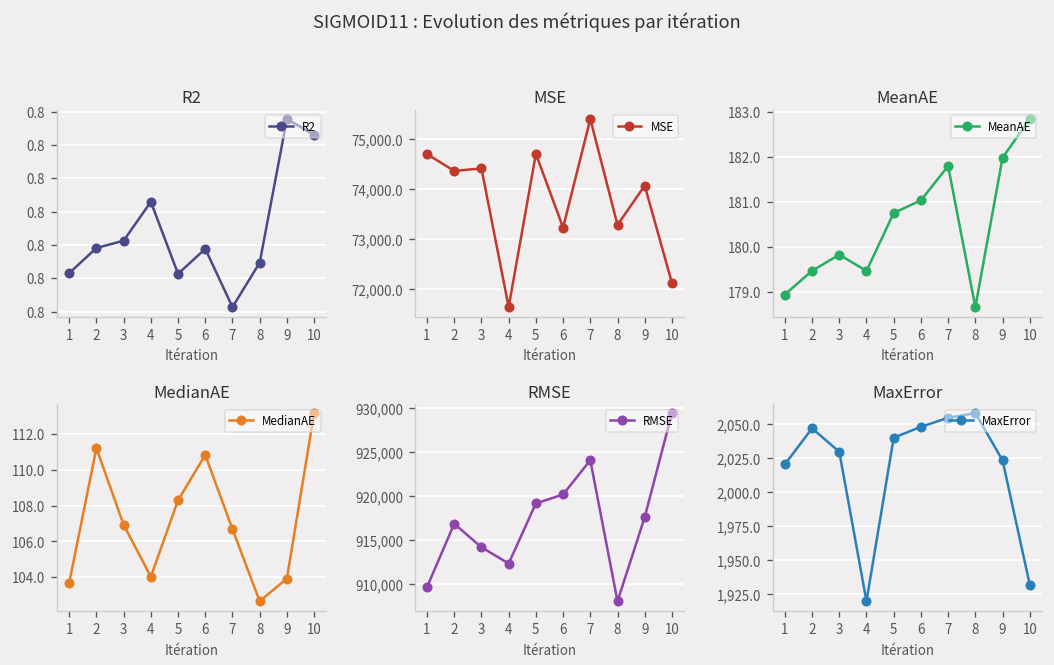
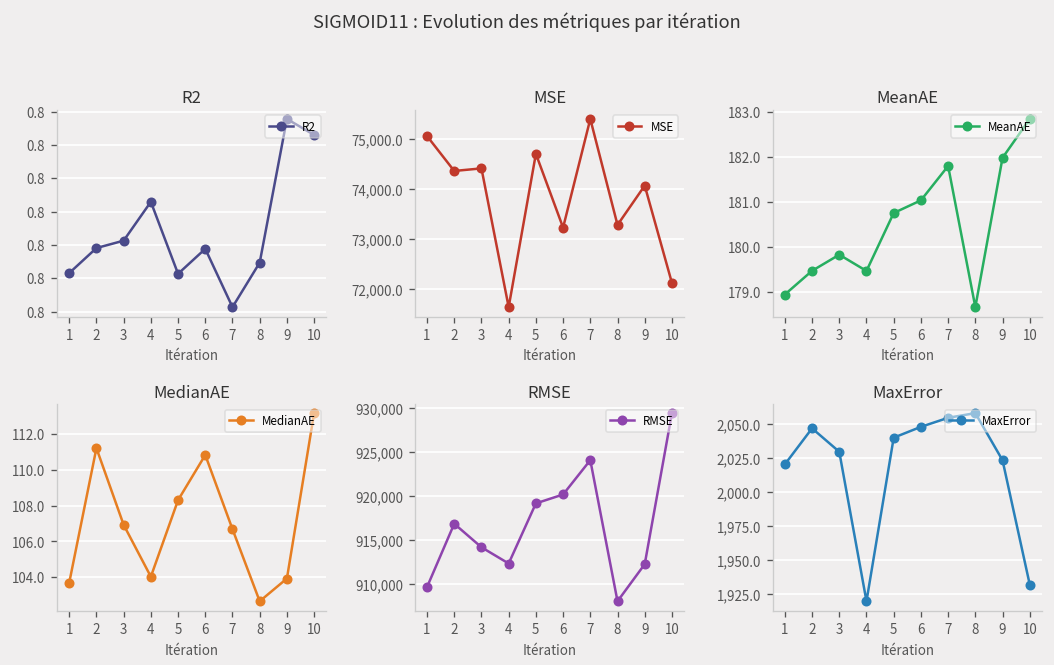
  {
    "MSE": {
-     "1": "74,700",
+     "1": "75,100",
      "2": "74,400",
      "3": "74,400",
      "4": "71,600",
      "5": "74,700",
      "6": "73,200",
      "7": "75,400",
      "8": "73,300",
      "9": "74,100",
      "10": "72,100"
    },
    "MeanAE": {
      "1": "178.9",
      "2": "179.5",
      "3": "179.8",
      "4": "179.5",
      "5": "180.7",
      "6": "181.0",
      "7": "181.8",
      "8": "178.7",
      "9": "182.0"
    },
    "MedianAE": {
      "1": "103.7",
      "2": "111.2",
      "3": "106.9",
      "4": "104.0",
      "5": "108.3",
      "6": "110.8",
      "7": "106.7",
      "8": "102.7",
      "9": "103.9"
    },
    "RMSE": {
      "1": "910,000",
      "2": "917,000",
      "3": "914,000",
      "4": "912,000",
      "5": "919,000",
      "6": "920,000",
      "7": "924,000",
      "8": "908,000",
-     "9": "918,000"
+     "9": "912,000"
    },
    "MaxError": {
      "1": "2,020",
      "2": "2,047",
      "3": "2,029",
      "4": "1,920",
      "5": "2,040",
      "6": "2,048",
      "9": "2,023",
      "10": "1,932"
    }
  }
